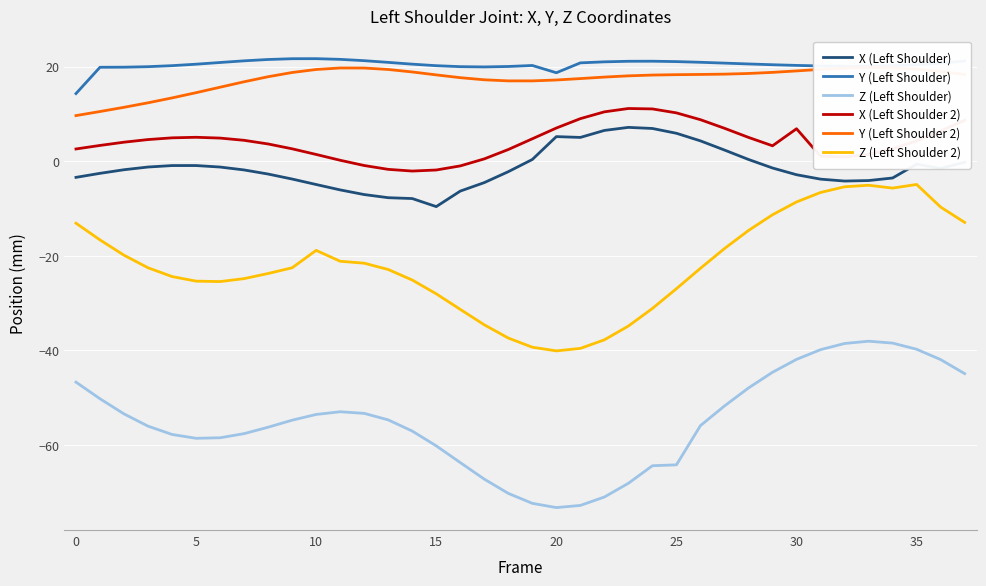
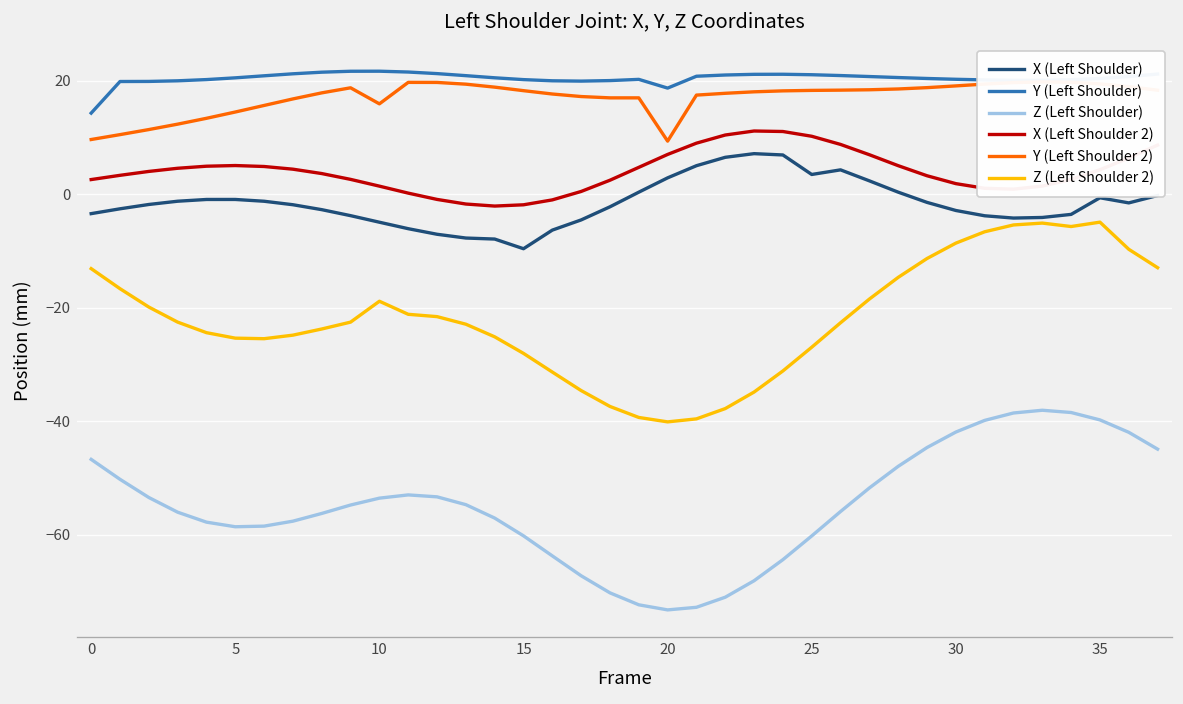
  {
    "X (Left Shoulder)": {
      "0": -3,
      "5": -1,
      "10": -5,
      "15": -10,
-     "20": 5,
-     "25": 6,
+     "20": 3,
+     "25": 4,
      "30": -3
    },
    "Y (Left Shoulder)": {
      "0": 14,
      "5": 21,
      "10": 22,
      "15": 20,
      "20": 19,
      "25": 21,
      "30": 20
    },
    "Z (Left Shoulder)": {
      "0": -47,
      "5": -59,
      "10": -54,
      "15": -60,
      "20": -73,
-     "25": -64,
+     "25": -60,
      "30": -42,
      "35": -40
    },
    "X (Left Shoulder 2)": {
      "0": 3,
      "5": 5,
      "10": 1,
      "15": -2,
      "20": 7,
      "25": 10,
-     "30": 7
+     "30": 2
    },
    "Y (Left Shoulder 2)": {
      "0": 10,
      "5": 15,
-     "10": 19,
+     "10": 16,
      "15": 18,
-     "20": 17,
+     "20": 9,
      "25": 18,
      "30": 19
    },
    "Z (Left Shoulder 2)": {
      "0": -13,
      "5": -25,
      "10": -19,
      "15": -28,
      "20": -40,
      "25": -27,
      "30": -9,
      "35": -5
    }
  }
